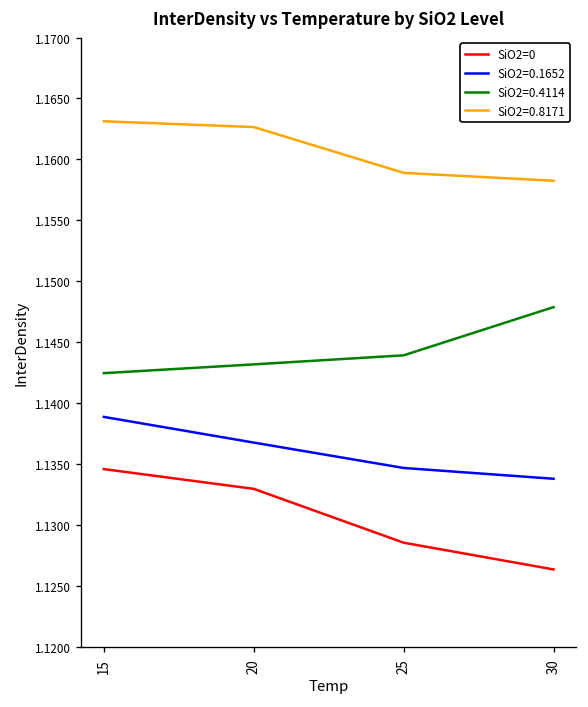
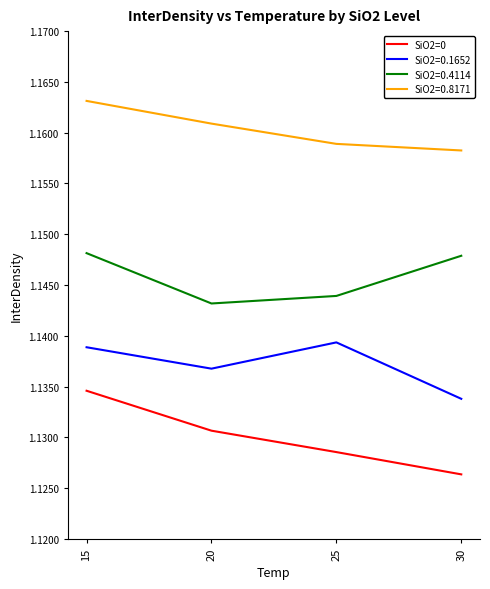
  {
    "SiO2=0": {
      "15": 1.1346,
-     "20": 1.1330,
+     "20": 1.1307,
      "25": 1.1286,
      "30": 1.1264
    },
    "SiO2=0.1652": {
      "15": 1.1389,
      "20": 1.1368,
-     "25": 1.1347,
+     "25": 1.1394,
      "30": 1.1338
    },
    "SiO2=0.4114": {
-     "15": 1.1425,
+     "15": 1.1481,
      "20": 1.1432,
      "25": 1.1439,
      "30": 1.1479
    },
    "SiO2=0.8171": {
      "15": 1.1631,
-     "20": 1.1627,
+     "20": 1.1609,
      "25": 1.1589,
      "30": 1.1583
    }
  }
